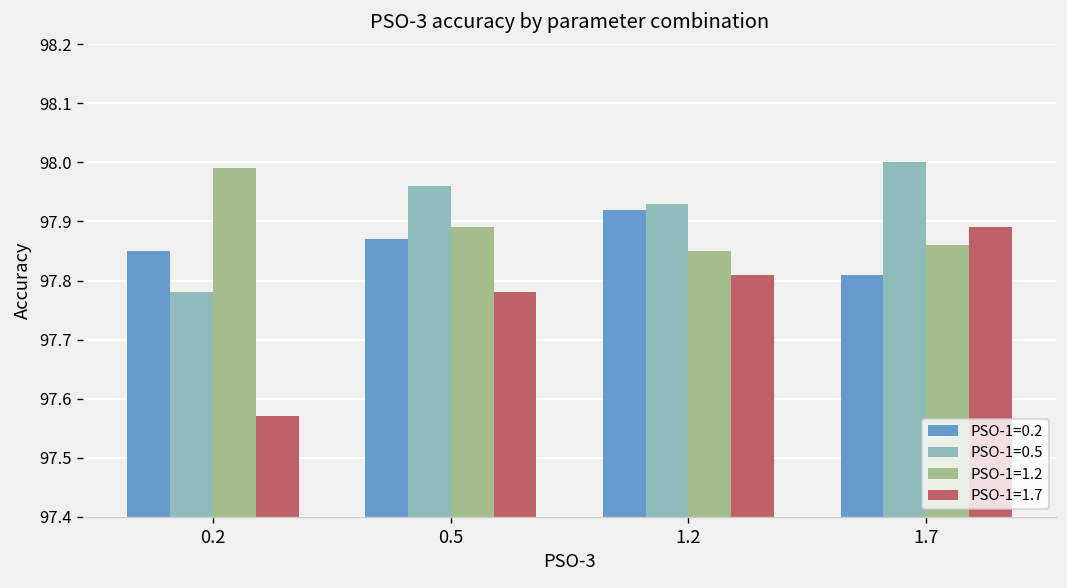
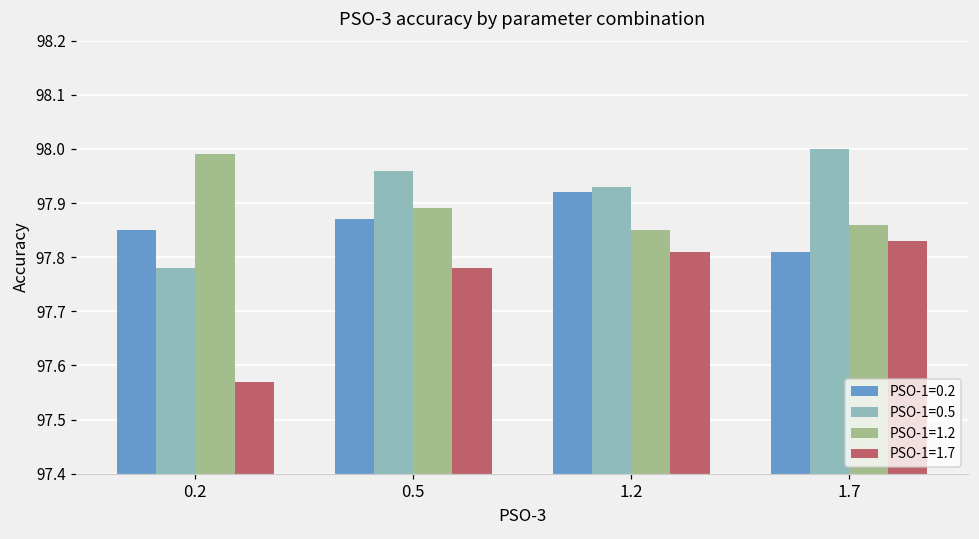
  {
    "PSO-1=1.7": {
      "0.2": 97.57,
      "0.5": 97.78,
      "1.2": 97.81,
-     "1.7": 97.89
+     "1.7": 97.83
    }
  }
